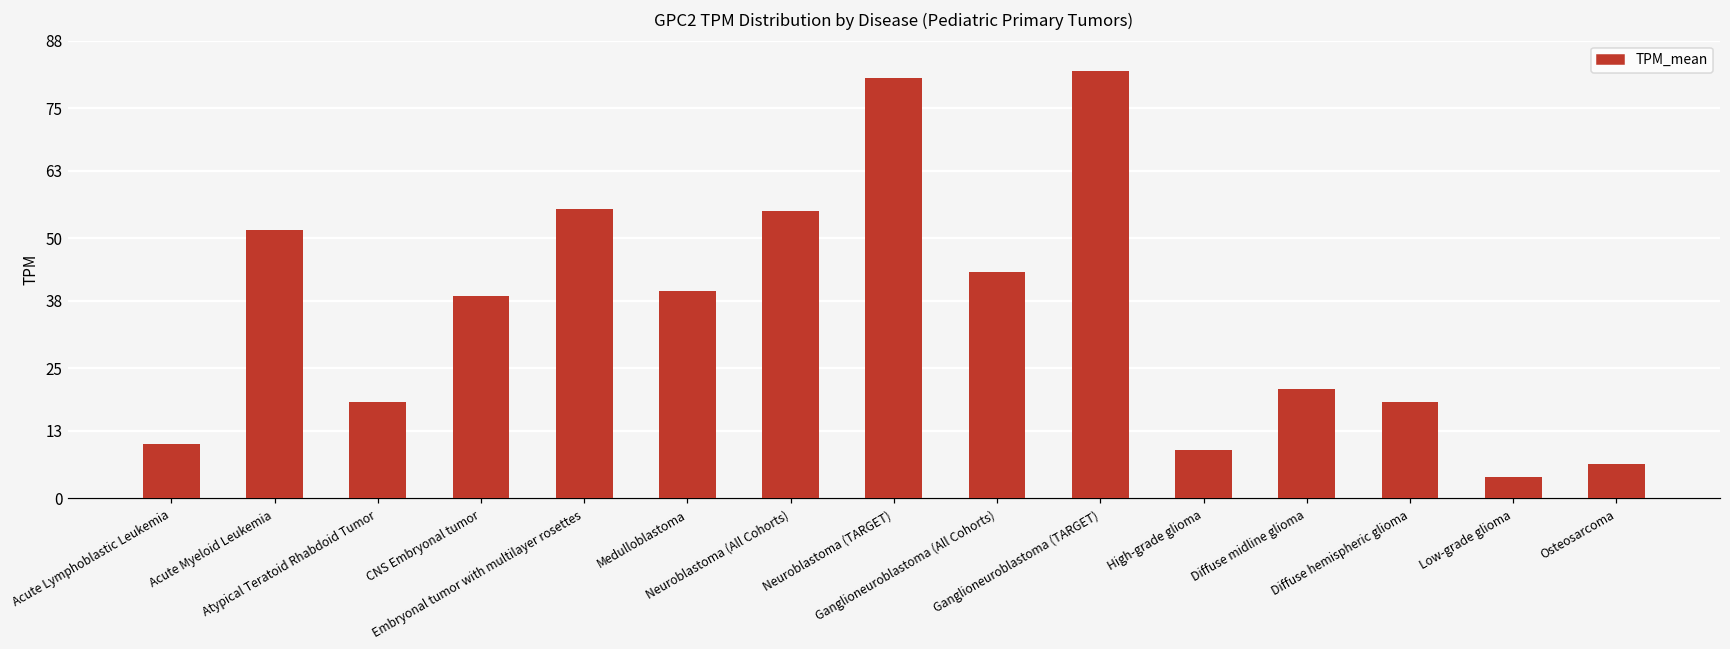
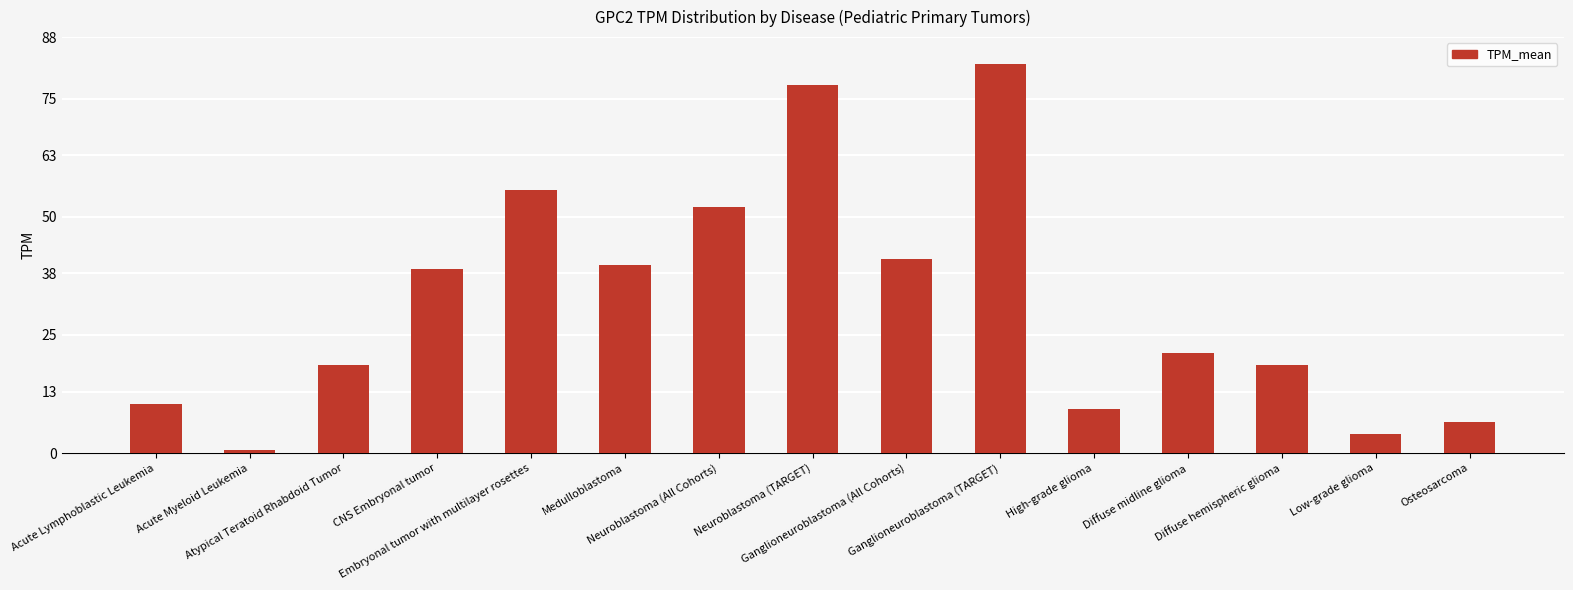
  {
    "Acute Lymphoblastic Leukemia": 10,
-   "Acute Myeloid Leukemia": 52,
+   "Acute Myeloid Leukemia": 1,
    "Atypical Teratoid Rhabdoid Tumor": 19,
    "CNS Embryonal tumor": 39,
    "Embryonal tumor with multilayer rosettes": 56,
    "Medulloblastoma": 40,
-   "Neuroblastoma (All Cohorts)": 55,
-   "Neuroblastoma (TARGET)": 81,
-   "Ganglioneuroblastoma (All Cohorts)": 44,
+   "Neuroblastoma (All Cohorts)": 52,
+   "Neuroblastoma (TARGET)": 78,
+   "Ganglioneuroblastoma (All Cohorts)": 41,
    "Ganglioneuroblastoma (TARGET)": 82,
    "High-grade glioma": 9,
    "Diffuse midline glioma": 21,
    "Diffuse hemispheric glioma": 19,
    "Low-grade glioma": 4,
    "Osteosarcoma": 7
  }
